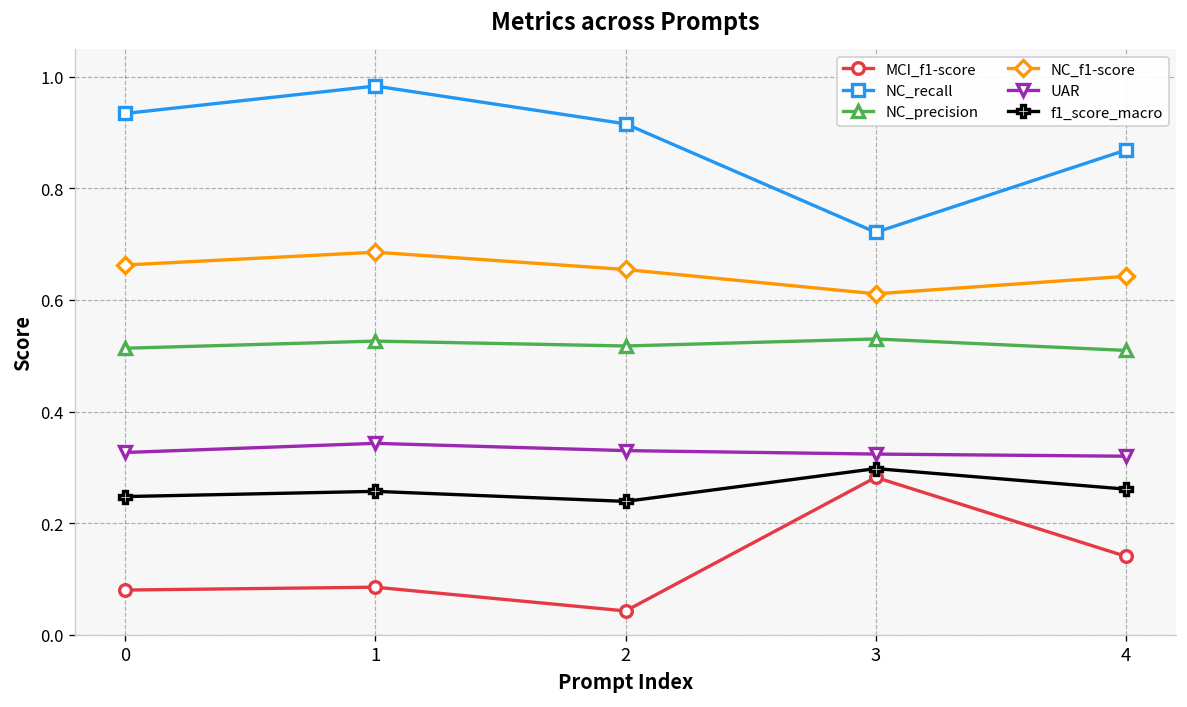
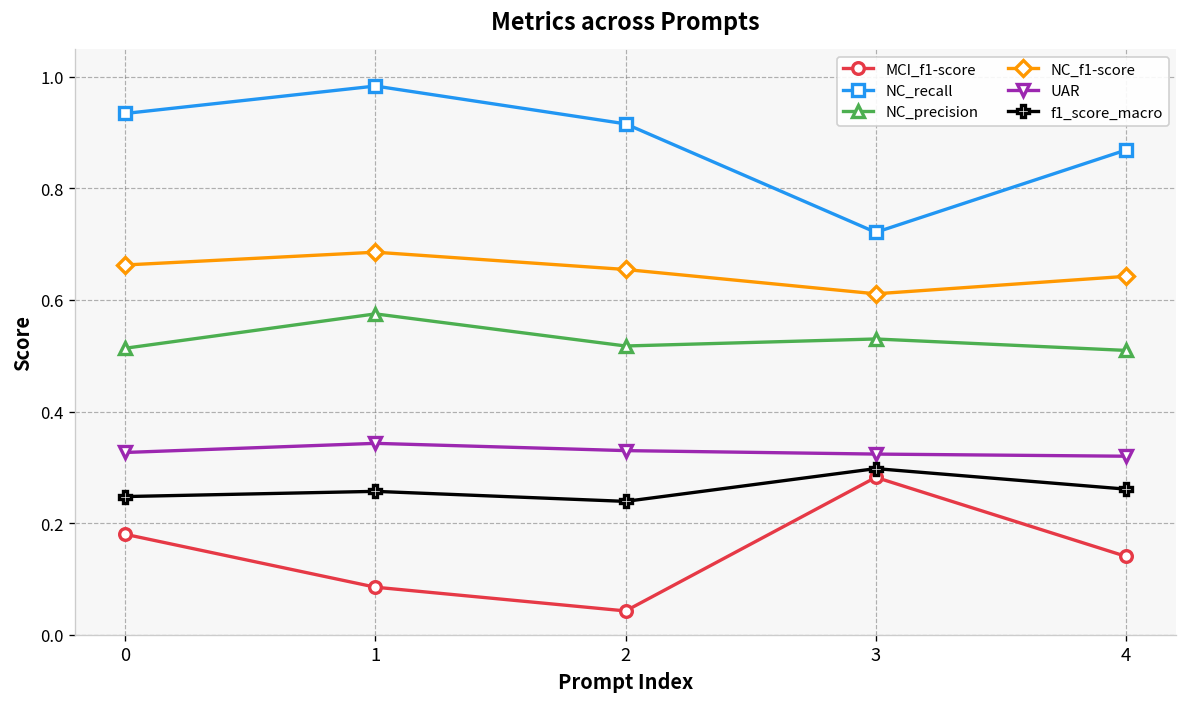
  {
    "MCI_f1-score": {
-     "0": 0.08,
+     "0": 0.18,
      "1": 0.09,
      "2": 0.04,
      "3": 0.28,
      "4": 0.14
    },
    "NC_recall": {
      "0": 0.93,
      "1": 0.98,
      "2": 0.92,
      "3": 0.72,
      "4": 0.87
    },
    "NC_precision": {
      "0": 0.51,
-     "1": 0.53,
+     "1": 0.58,
      "2": 0.52,
      "3": 0.53,
      "4": 0.51
    },
    "NC_f1-score": {
      "0": 0.66,
      "1": 0.69,
      "2": 0.65,
      "3": 0.61,
      "4": 0.64
    },
    "UAR": {
      "0": 0.33,
      "1": 0.34,
      "2": 0.33,
      "3": 0.32,
      "4": 0.32
    },
    "f1_score_macro": {
      "0": 0.25,
      "1": 0.26,
      "2": 0.24,
      "3": 0.30,
      "4": 0.26
    }
  }
